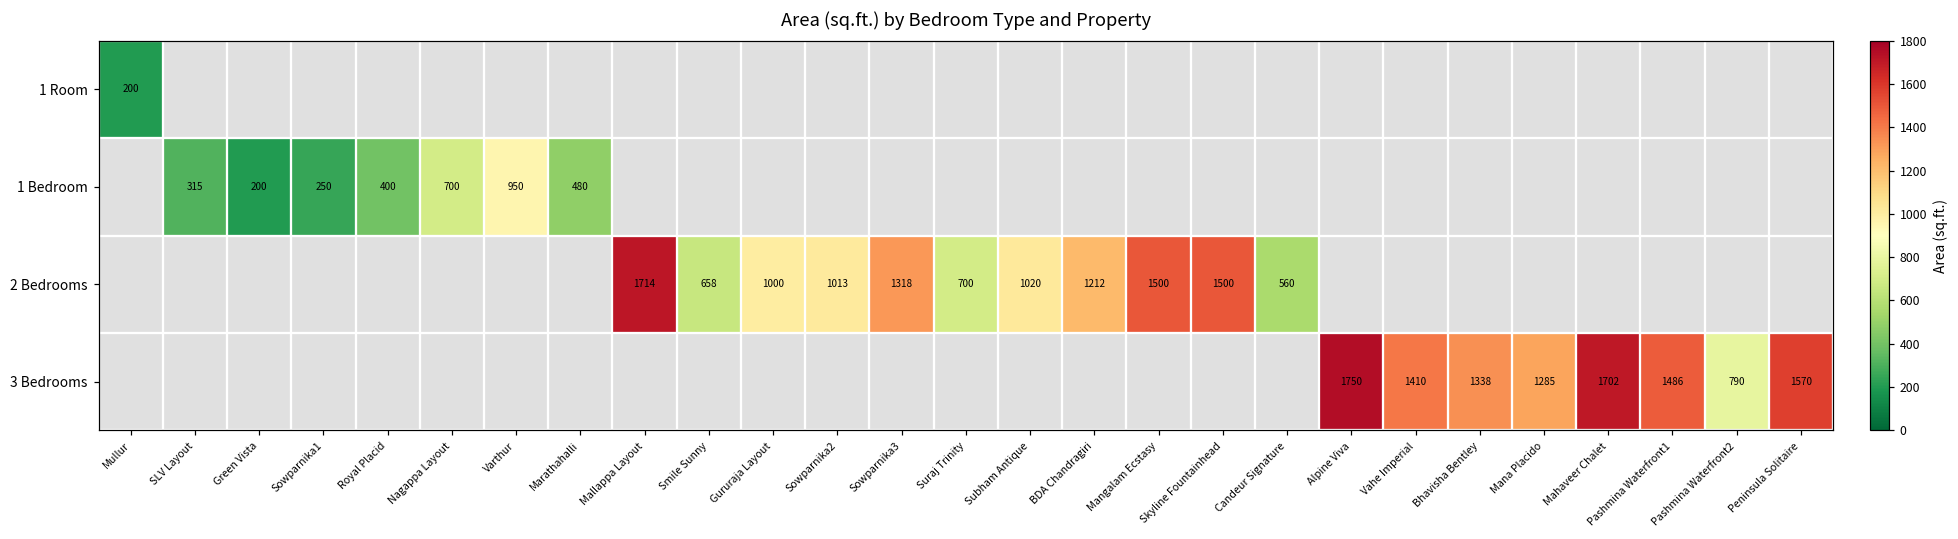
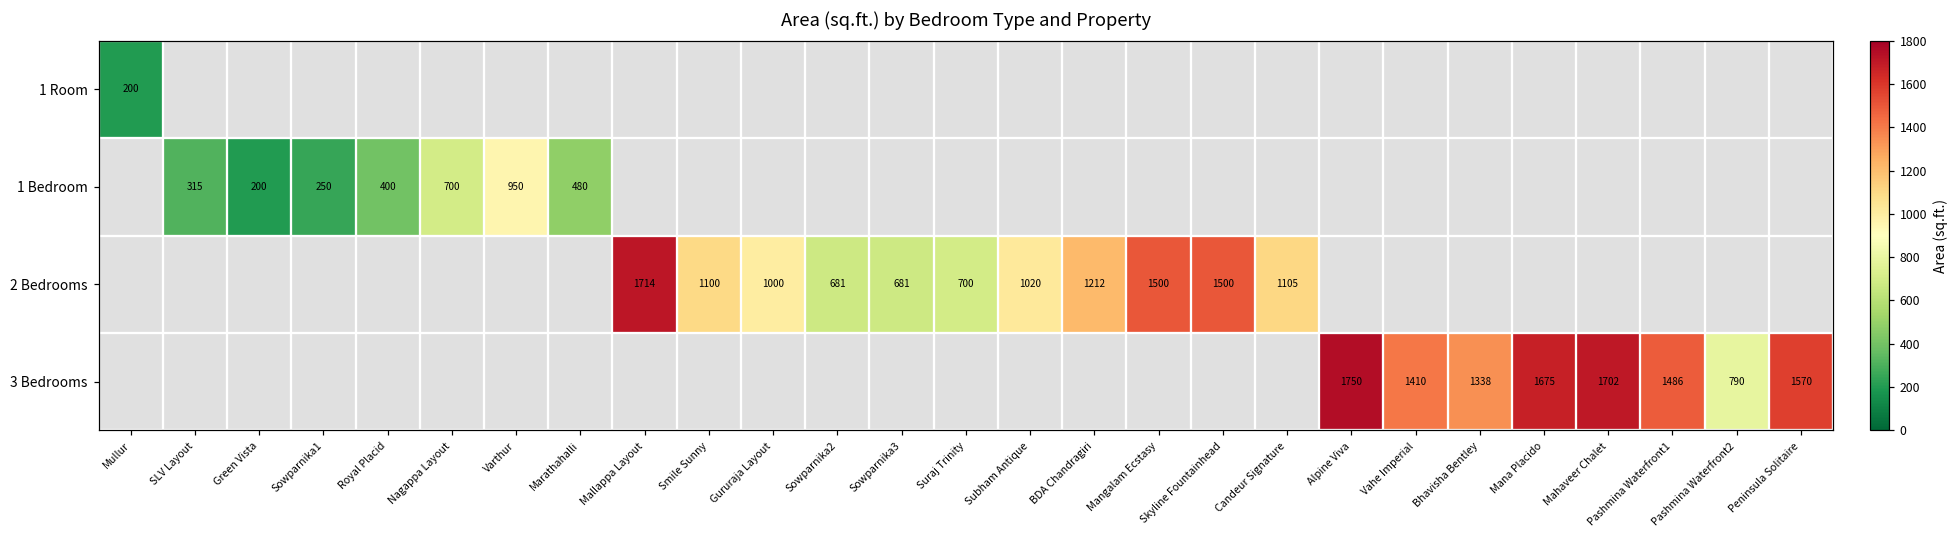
  {
    "1 Room": {
      "Mullur": 200
    },
    "1 Bedroom": {
      "SLV Layout": 315,
      "Green Vista": 200,
      "Sowparnika1": 250,
      "Royal Placid": 400,
      "Nagappa Layout": 700,
      "Varthur": 950,
      "Marathahalli": 480
    },
    "2 Bedrooms": {
      "Mallappa Layout": 1714,
-     "Smile Sunny": 658,
+     "Smile Sunny": 1100,
      "Gururaja Layout": 1000,
-     "Sowparnika2": 1013,
-     "Sowparnika3": 1318,
+     "Sowparnika2": 681,
+     "Sowparnika3": 681,
      "Suraj Trinity": 700,
      "Subham Antique": 1020,
      "BDA Chandragiri": 1212,
      "Mangalam Ecstasy": 1500,
      "Skyline Fountainhead": 1500,
-     "Candeur Signature": 560
+     "Candeur Signature": 1105
    },
    "3 Bedrooms": {
      "Alpine Viva": 1750,
      "Vahe Imperial": 1410,
      "Bhavisha Bentley": 1338,
-     "Mana Placido": 1285,
+     "Mana Placido": 1675,
      "Mahaveer Chalet": 1702,
      "Pashmina Waterfront1": 1486,
      "Pashmina Waterfront2": 790,
      "Peninsula Solitaire": 1570
    }
  }
